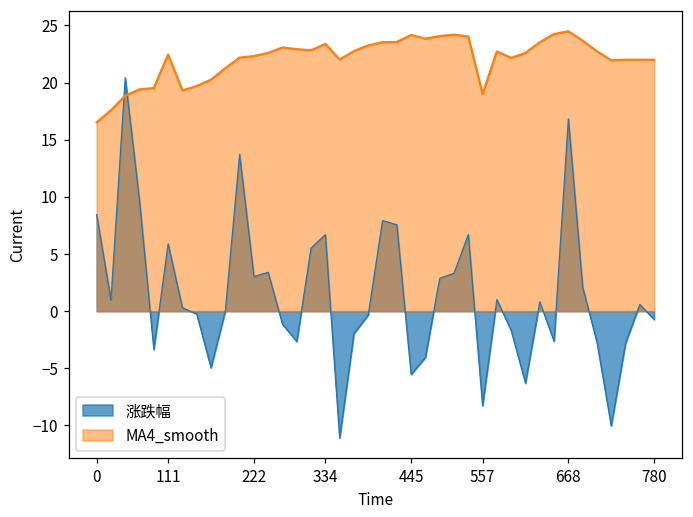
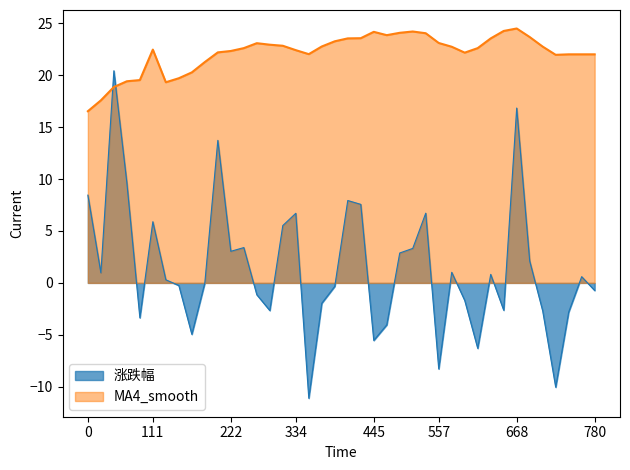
  {
    "MA4_smooth": {
      "0": 16.5,
      "111": 22.5,
      "222": 22.3,
-     "334": 23.4,
+     "334": 22.4,
      "445": 24.2,
-     "557": 19.0,
+     "557": 23.1,
      "668": 24.5,
      "780": 22.0
    }
  }
